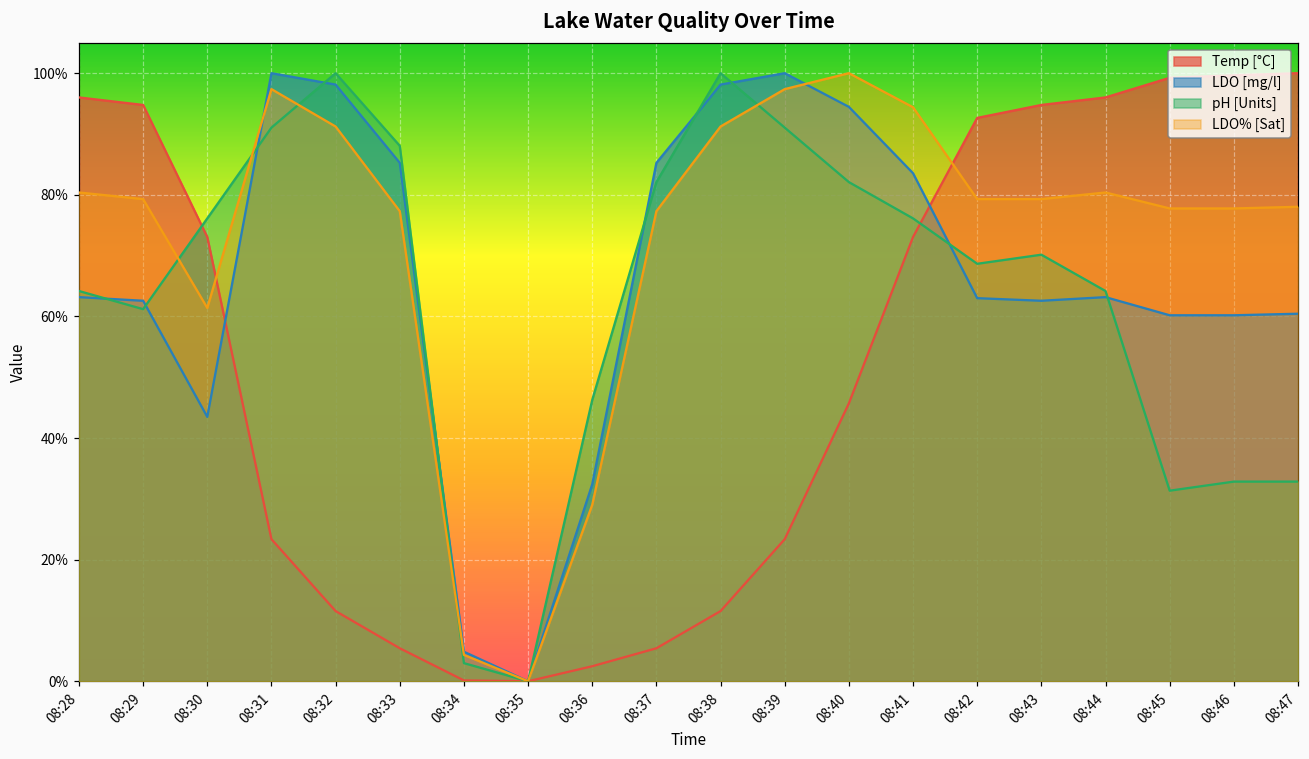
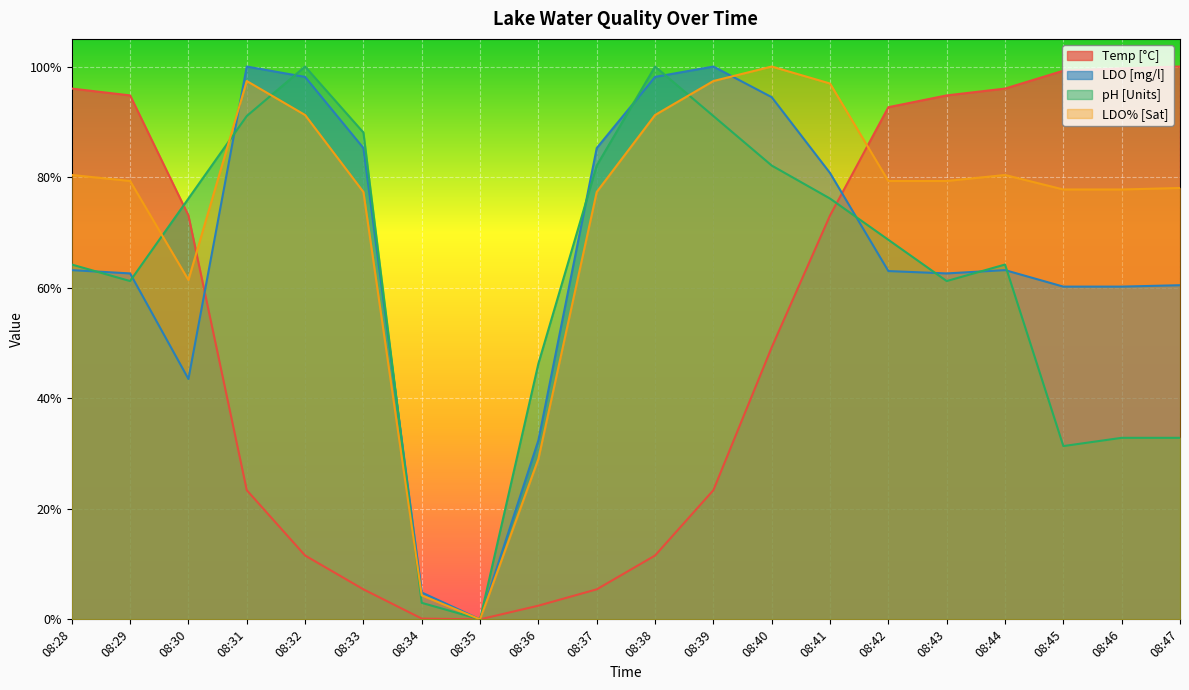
  {
    "Temp [°C]": {
      "08:28": "96%",
      "08:29": "95%",
      "08:30": "73%",
      "08:31": "23%",
      "08:32": "12%",
      "08:33": "5%",
      "08:34": "0%",
      "08:36": "2%",
      "08:37": "5%",
      "08:38": "12%",
      "08:39": "23%",
-     "08:40": "46%",
+     "08:40": "49%",
      "08:41": "73%",
      "08:42": "93%",
      "08:43": "95%",
      "08:44": "96%",
      "08:47": "100%"
    },
    "LDO [mg/l]": {
      "08:28": "63%",
      "08:29": "63%",
      "08:30": "43%",
      "08:31": "100%",
      "08:32": "98%",
      "08:33": "85%",
      "08:34": "5%",
      "08:36": "32%",
      "08:37": "85%",
      "08:38": "98%",
      "08:39": "100%",
      "08:40": "94%",
-     "08:41": "84%",
+     "08:41": "81%",
      "08:42": "63%",
      "08:43": "63%",
      "08:44": "63%",
      "08:45": "60%",
      "08:46": "60%",
      "08:47": "60%"
    },
    "pH [Units]": {
      "08:28": "64%",
      "08:29": "61%",
      "08:30": "76%",
      "08:31": "91%",
      "08:32": "100%",
      "08:33": "88%",
      "08:34": "3%",
      "08:36": "46%",
      "08:37": "82%",
      "08:38": "100%",
      "08:39": "91%",
      "08:40": "82%",
      "08:41": "76%",
      "08:42": "69%",
-     "08:43": "70%",
+     "08:43": "61%",
      "08:44": "64%",
      "08:45": "31%",
      "08:46": "33%",
      "08:47": "33%"
    },
    "LDO% [Sat]": {
      "08:28": "80%",
      "08:29": "79%",
      "08:30": "61%",
      "08:31": "97%",
      "08:32": "91%",
      "08:33": "77%",
      "08:34": "4%",
      "08:36": "29%",
      "08:37": "77%",
      "08:38": "91%",
      "08:39": "97%",
      "08:40": "100%",
-     "08:41": "94%",
+     "08:41": "97%",
      "08:42": "79%",
      "08:43": "79%",
      "08:44": "80%",
      "08:45": "78%",
      "08:46": "78%",
      "08:47": "78%"
    }
  }
